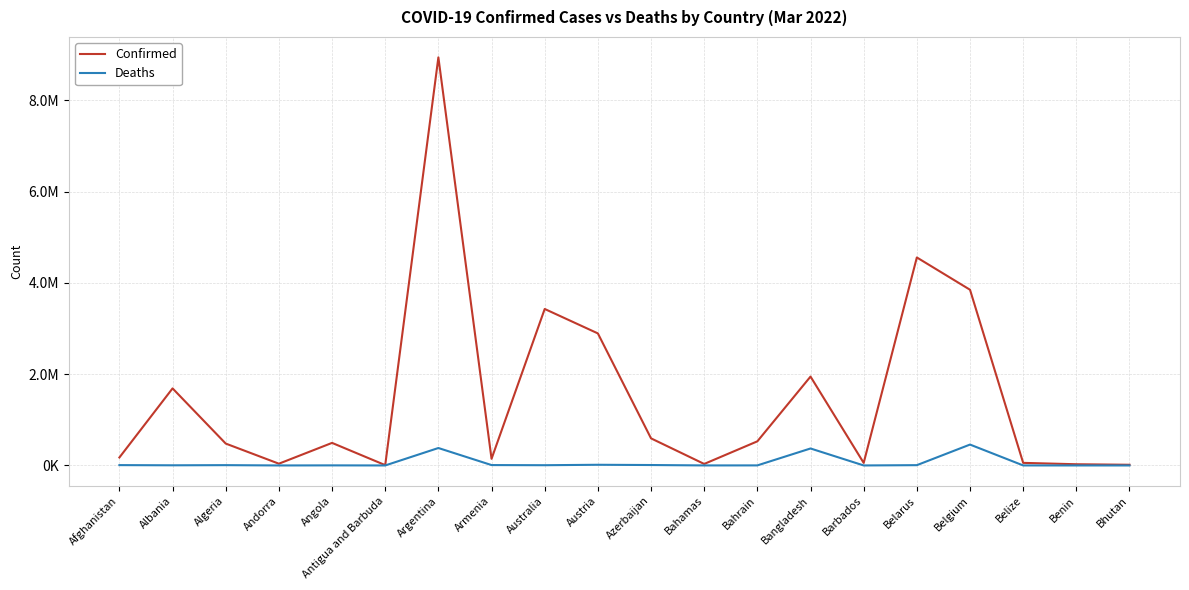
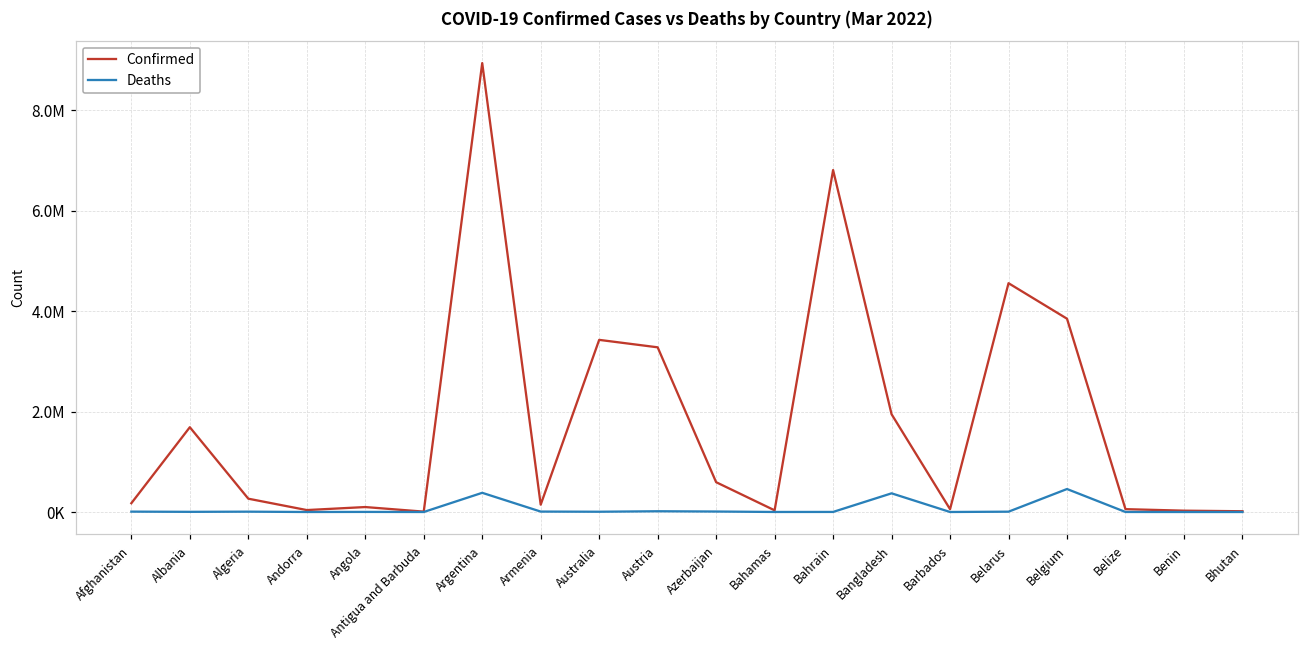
  {
    "Confirmed": {
      "Afghanistan": 200000,
      "Albania": 1700000,
-     "Algeria": 500000,
-     "Angola": 500000,
+     "Algeria": 300000,
+     "Angola": 100000,
      "Argentina": 8900000,
      "Armenia": 100000,
      "Australia": 3400000,
-     "Austria": 2900000,
+     "Austria": 3300000,
      "Azerbaijan": 600000,
-     "Bahrain": 500000,
+     "Bahrain": 6800000,
      "Bangladesh": 1900000,
      "Belarus": 4600000,
      "Belgium": 3900000
    },
    "Deaths": {
      "Afghanistan": 0,
      "Albania": 0,
      "Algeria": 0,
      "Angola": 0,
      "Argentina": 400000,
      "Armenia": 0,
      "Australia": 0,
      "Austria": 0,
      "Azerbaijan": 0,
      "Bahrain": 0,
      "Bangladesh": 400000,
      "Belarus": 0,
      "Belgium": 500000
    }
  }
